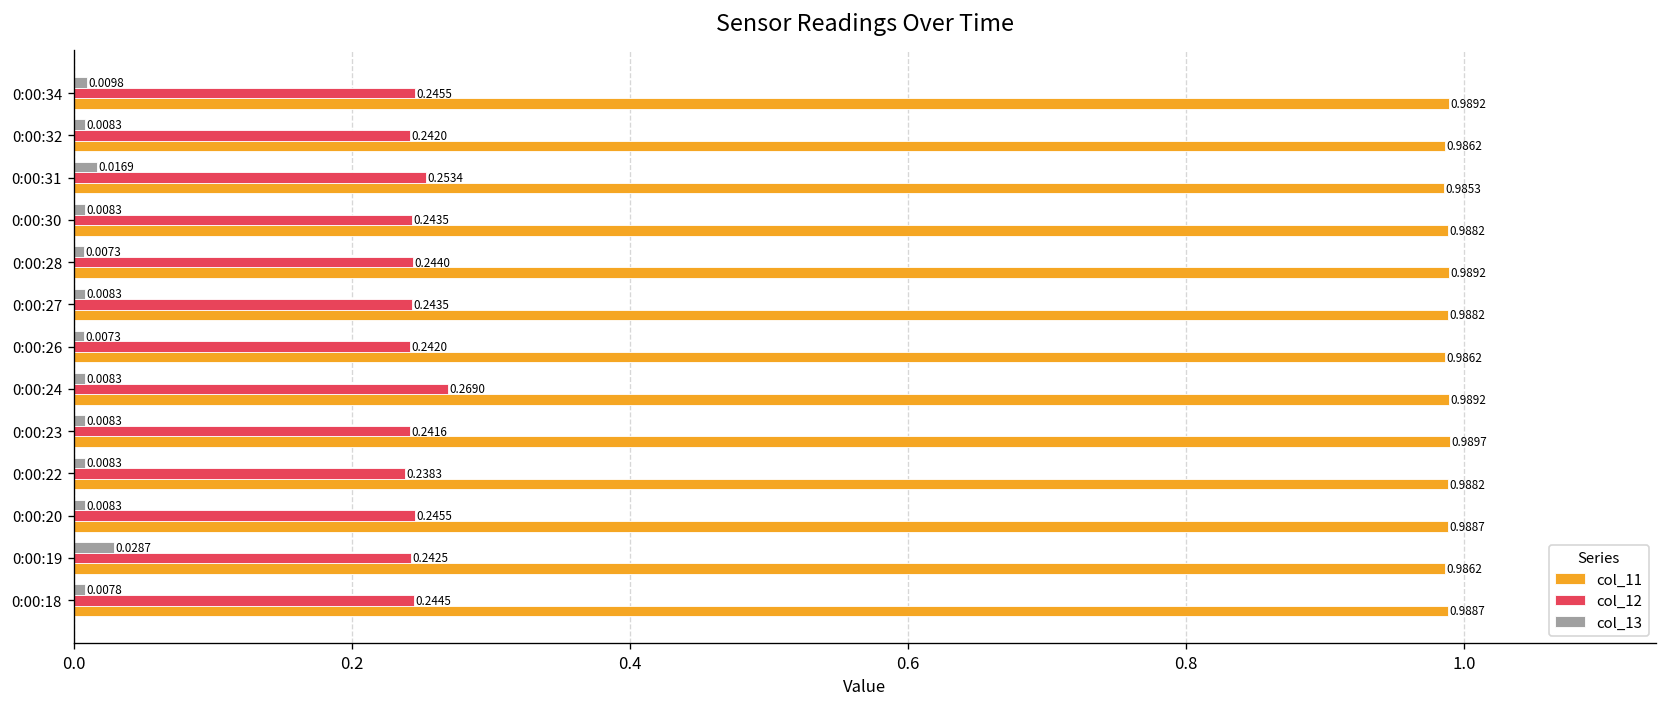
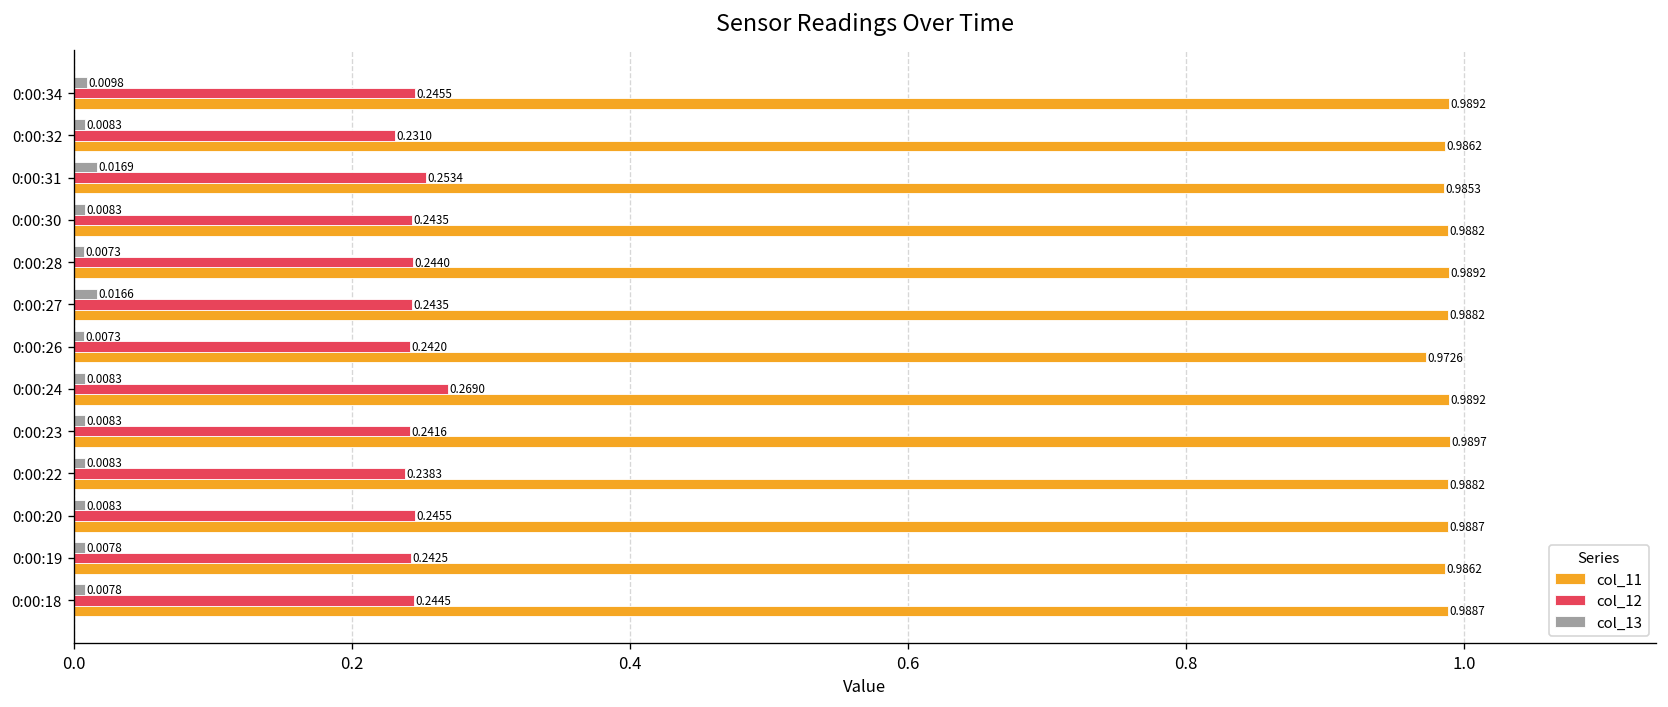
  {
    "col_11": {
      "0:00:34": 0.9892,
      "0:00:32": 0.9862,
      "0:00:31": 0.9853,
      "0:00:30": 0.9882,
      "0:00:28": 0.9892,
      "0:00:27": 0.9882,
-     "0:00:26": 0.9862,
+     "0:00:26": 0.9726,
      "0:00:24": 0.9892,
      "0:00:23": 0.9897,
      "0:00:22": 0.9882,
      "0:00:20": 0.9887,
      "0:00:19": 0.9862,
      "0:00:18": 0.9887
    },
    "col_12": {
      "0:00:34": 0.2455,
-     "0:00:32": 0.2420,
+     "0:00:32": 0.2310,
      "0:00:31": 0.2534,
      "0:00:30": 0.2435,
      "0:00:28": 0.2440,
      "0:00:27": 0.2435,
      "0:00:26": 0.2420,
      "0:00:24": 0.2690,
      "0:00:23": 0.2416,
      "0:00:22": 0.2383,
      "0:00:20": 0.2455,
      "0:00:19": 0.2425,
      "0:00:18": 0.2445
    },
    "col_13": {
      "0:00:34": 0.0098,
      "0:00:32": 0.0083,
      "0:00:31": 0.0169,
      "0:00:30": 0.0083,
      "0:00:28": 0.0073,
-     "0:00:27": 0.0083,
+     "0:00:27": 0.0166,
      "0:00:26": 0.0073,
      "0:00:24": 0.0083,
      "0:00:23": 0.0083,
      "0:00:22": 0.0083,
      "0:00:20": 0.0083,
-     "0:00:19": 0.0287,
+     "0:00:19": 0.0078,
      "0:00:18": 0.0078
    }
  }
